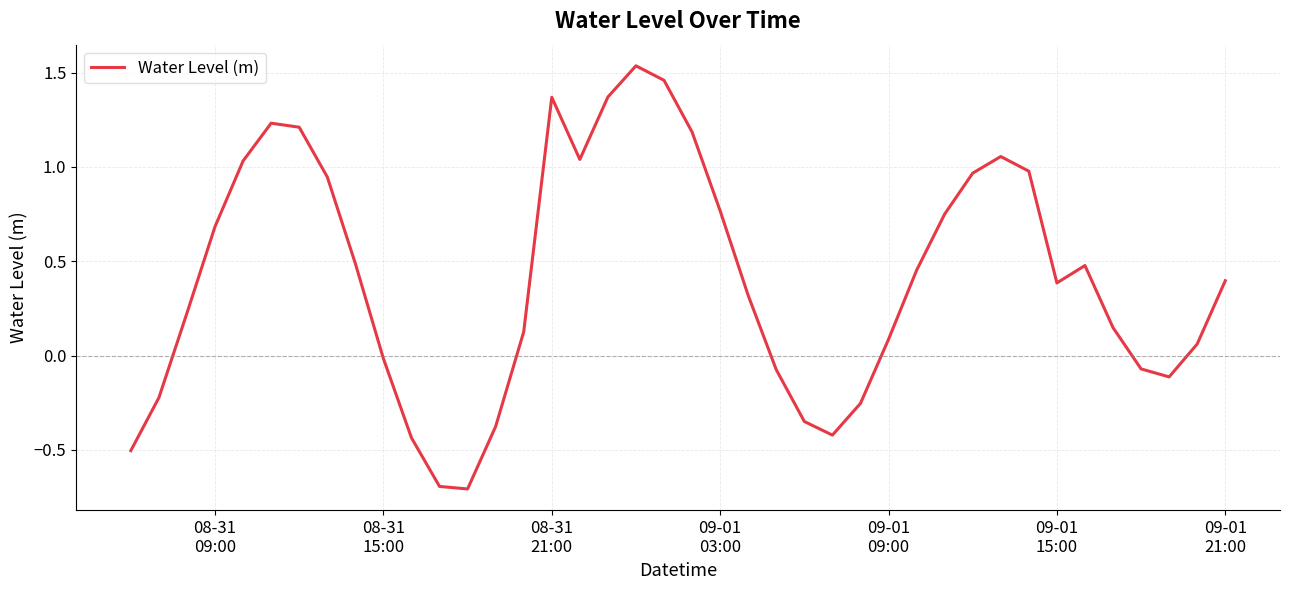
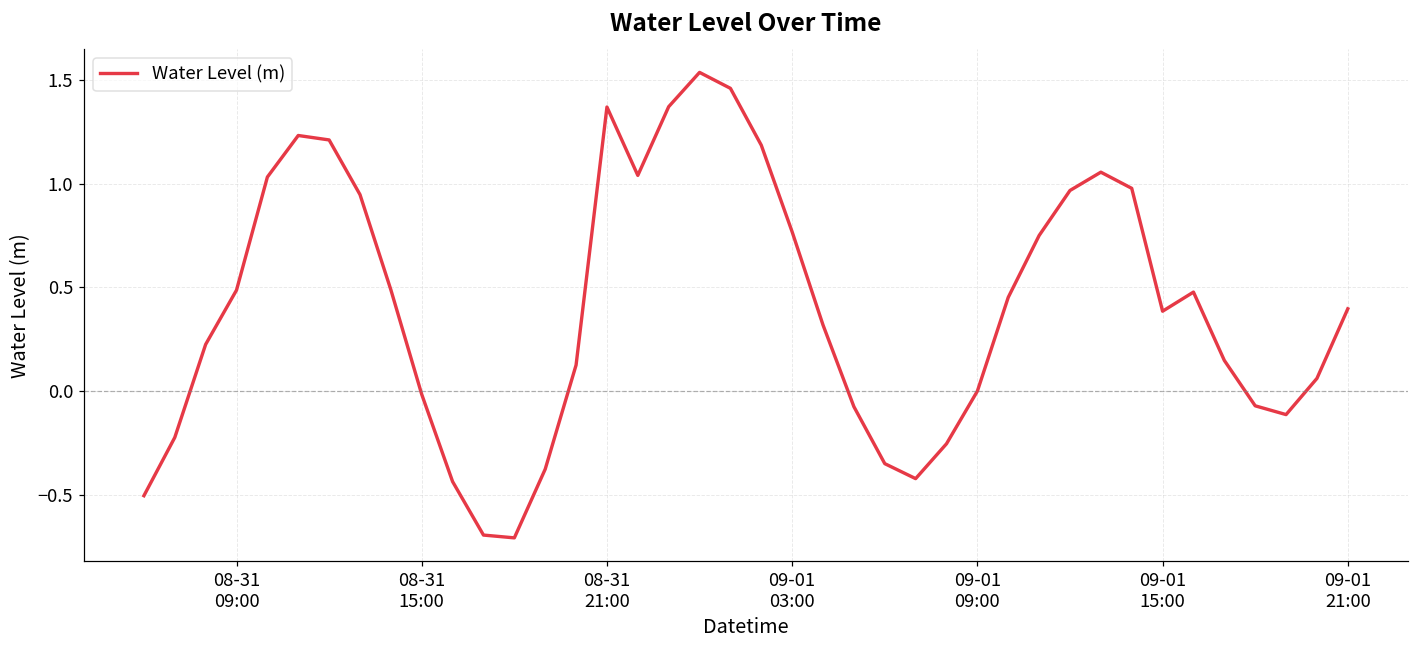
  {
-   "08-31 09:00": 0.68,
+   "08-31 09:00": 0.49,
    "08-31 15:00": -0.02,
    "08-31 21:00": 1.37,
    "09-01 03:00": 0.77,
-   "09-01 09:00": 0.09,
+   "09-01 09:00": 0.00,
    "09-01 15:00": 0.39,
    "09-01 21:00": 0.40
  }
